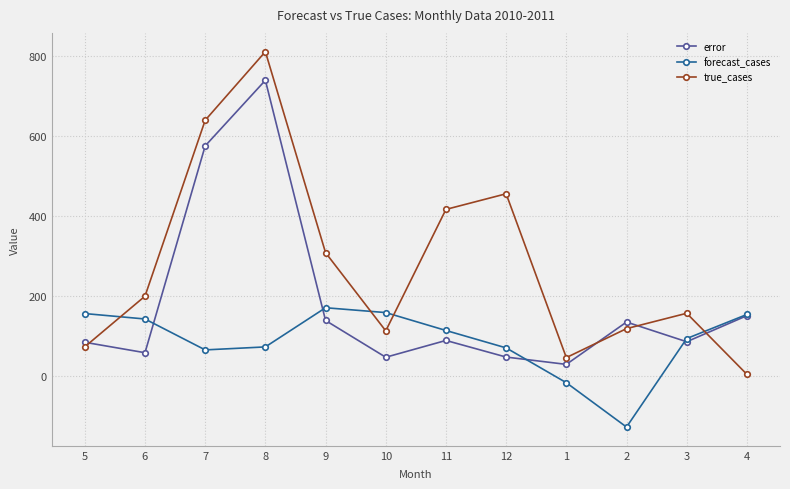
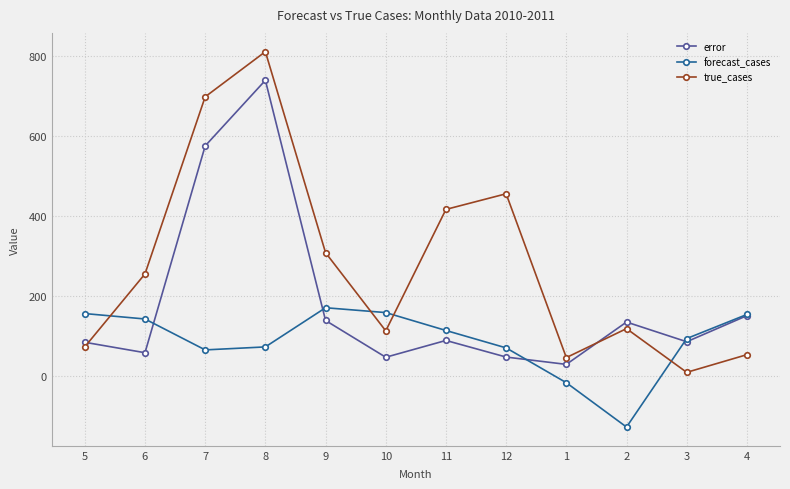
  {
    "true_cases": {
      "5": 70,
-     "6": 200,
-     "7": 640,
+     "6": 250,
+     "7": 700,
      "8": 810,
      "9": 310,
      "10": 110,
      "11": 420,
      "12": 460,
      "1": 50,
      "2": 120,
-     "3": 160,
-     "4": 0
+     "3": 10,
+     "4": 50
    }
  }
